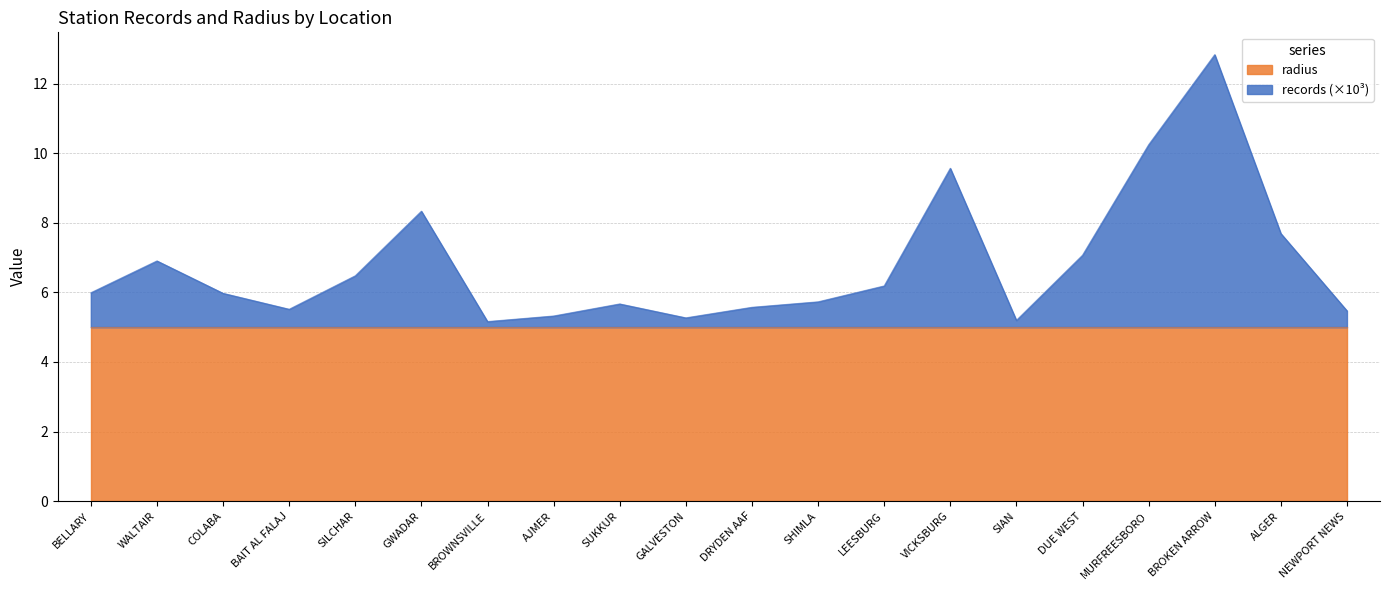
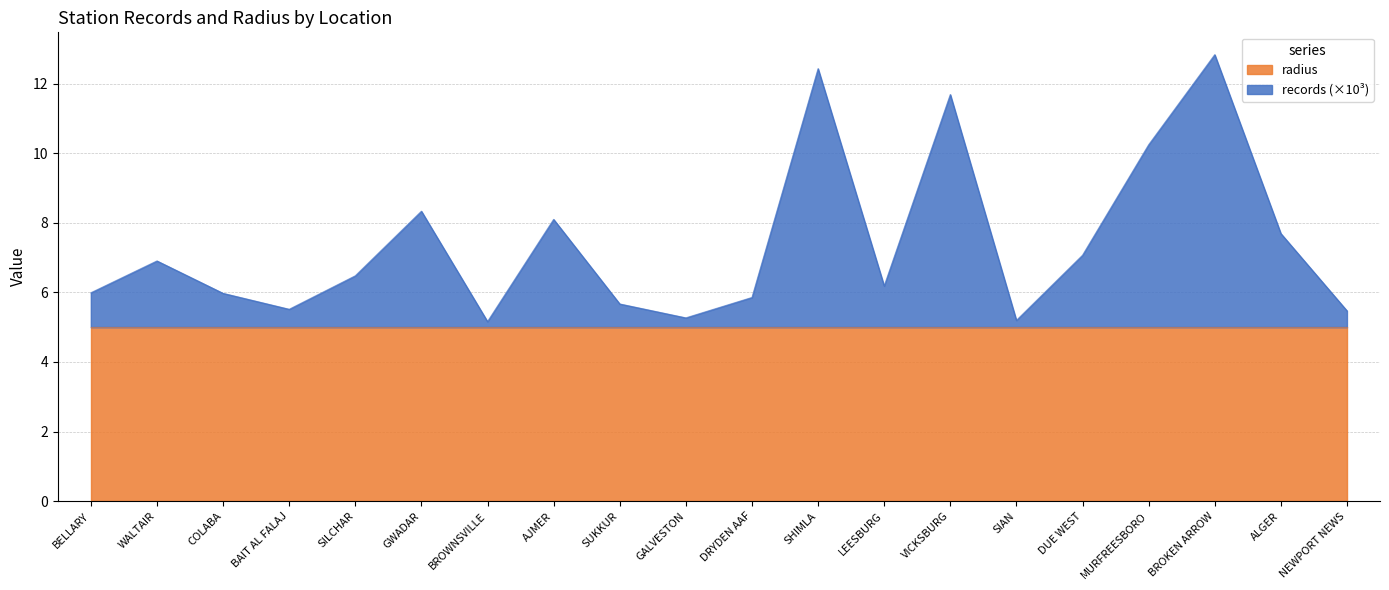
  {
    "radius": {
      "BELLARY": 5.0,
      "WALTAIR": 5.0,
      "COLABA": 5.0,
      "BAIT AL FALAJ": 5.0,
      "SILCHAR": 5.0,
      "GWADAR": 5.0,
      "BROWNSVILLE": 5.0,
      "AJMER": 5.0,
      "SUKKUR": 5.0,
      "GALVESTON": 5.0,
      "DRYDEN AAF": 5.0,
      "SHIMLA": 5.0,
      "LEESBURG": 5.0,
      "VICKSBURG": 5.0,
      "SIAN": 5.0,
      "DUE WEST": 5.0,
      "MURFREESBORO": 5.0,
      "BROKEN ARROW": 5.0,
      "ALGER": 5.0,
      "NEWPORT NEWS": 5.0
    },
    "records (×10³)": {
      "BELLARY": 6.0,
      "WALTAIR": 6.9,
      "COLABA": 6.0,
      "BAIT AL FALAJ": 5.5,
      "SILCHAR": 6.5,
      "GWADAR": 8.3,
      "BROWNSVILLE": 5.2,
-     "AJMER": 5.3,
+     "AJMER": 8.1,
      "SUKKUR": 5.7,
      "GALVESTON": 5.3,
-     "DRYDEN AAF": 5.6,
-     "SHIMLA": 5.7,
+     "DRYDEN AAF": 5.9,
+     "SHIMLA": 12.4,
      "LEESBURG": 6.2,
-     "VICKSBURG": 9.6,
+     "VICKSBURG": 11.7,
      "SIAN": 5.2,
      "DUE WEST": 7.1,
      "MURFREESBORO": 10.2,
      "BROKEN ARROW": 12.8,
      "ALGER": 7.7,
      "NEWPORT NEWS": 5.5
    }
  }
